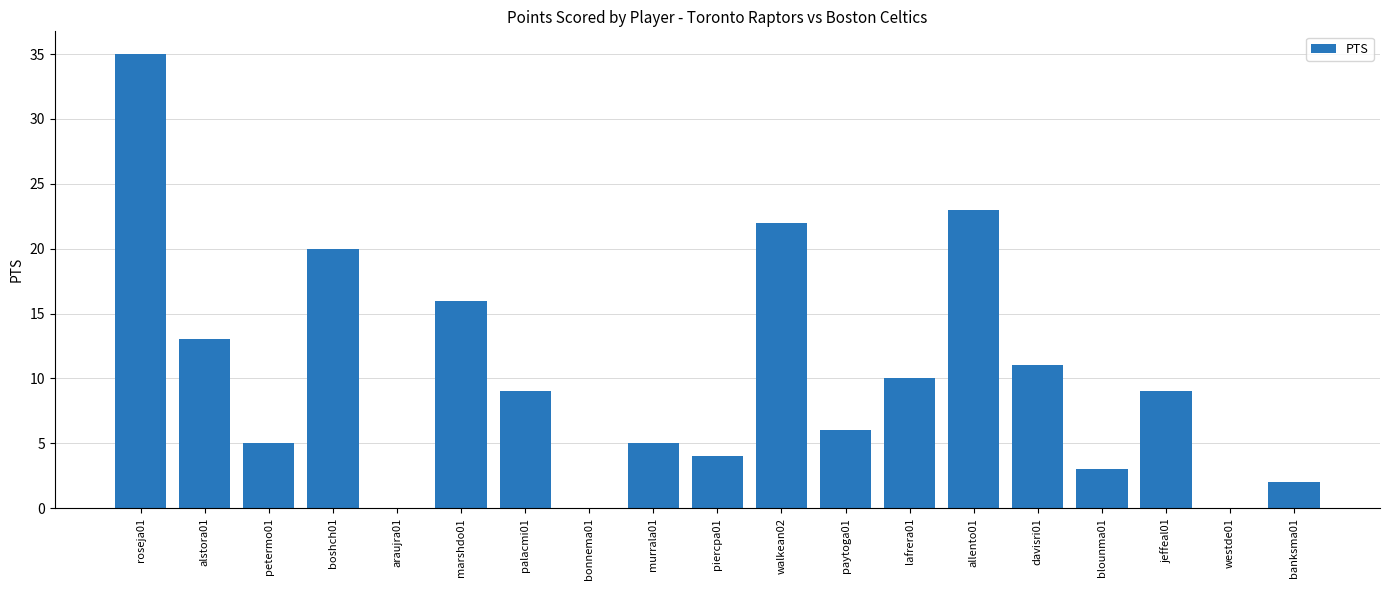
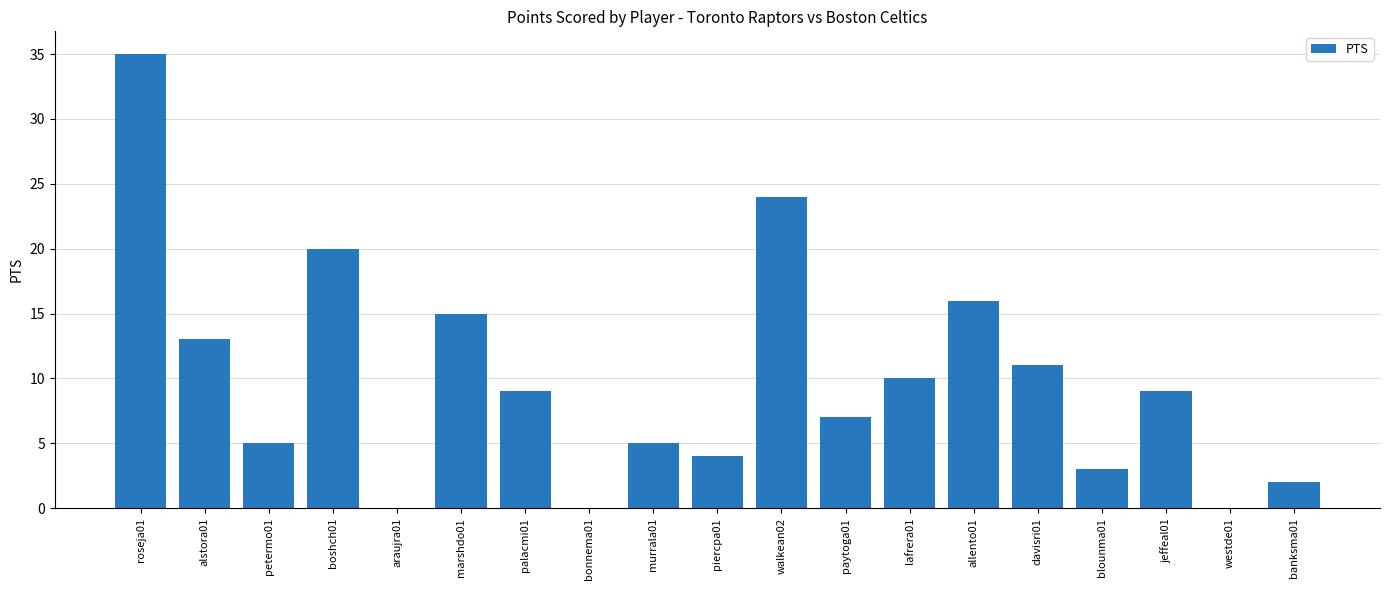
  {
    "roseja01": 35,
    "alstora01": 13,
    "petermo01": 5,
    "boshch01": 20,
    "araujra01": 0,
-   "marshdo01": 16,
+   "marshdo01": 15,
    "palacmi01": 9,
    "bonnema01": 0,
    "murrala01": 5,
    "piercpa01": 4,
-   "walkean02": 22,
-   "paytoga01": 6,
+   "walkean02": 24,
+   "paytoga01": 7,
    "lafrera01": 10,
-   "allento01": 23,
+   "allento01": 16,
    "davisri01": 11,
    "blounma01": 3,
    "jeffeal01": 9,
    "westde01": 0,
    "banksma01": 2
  }
